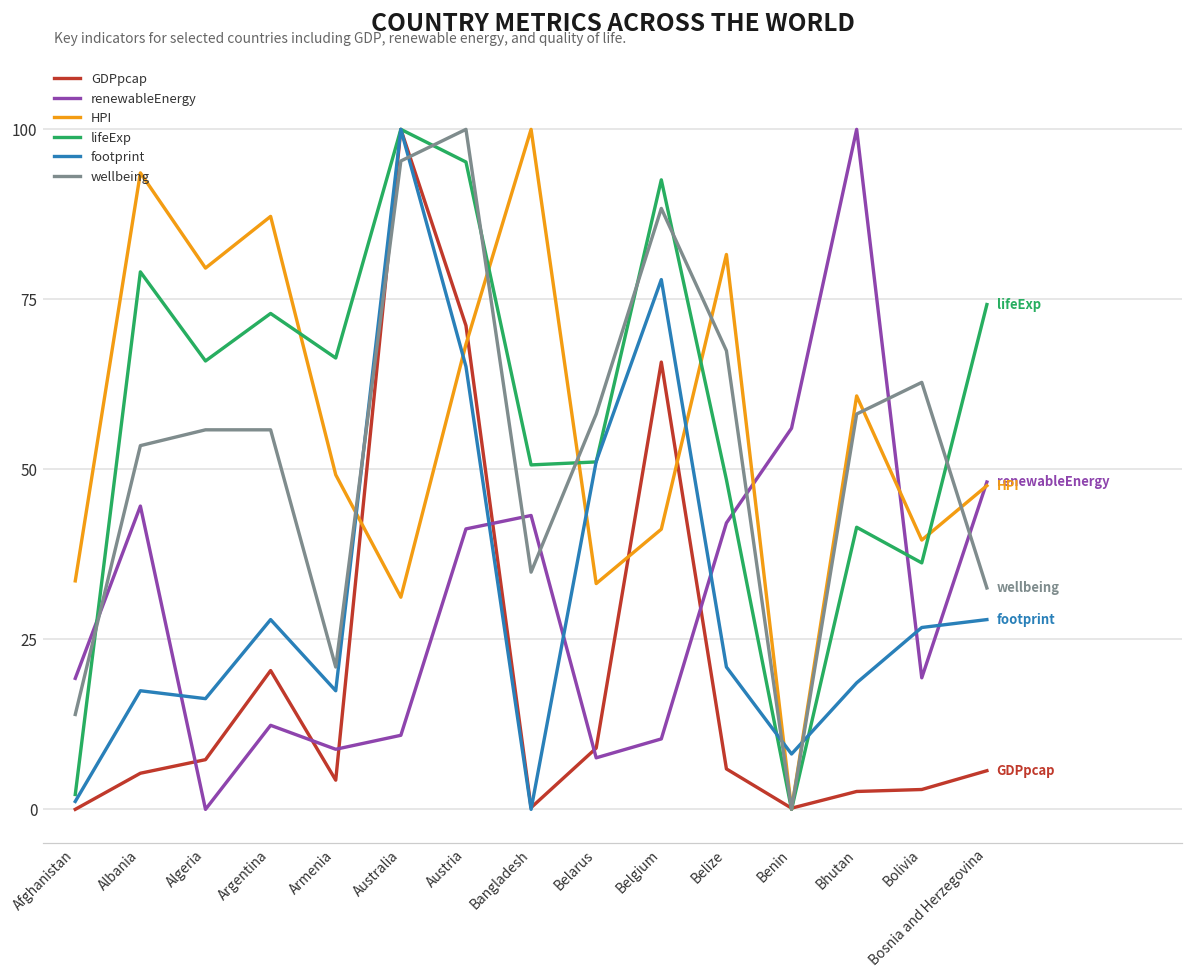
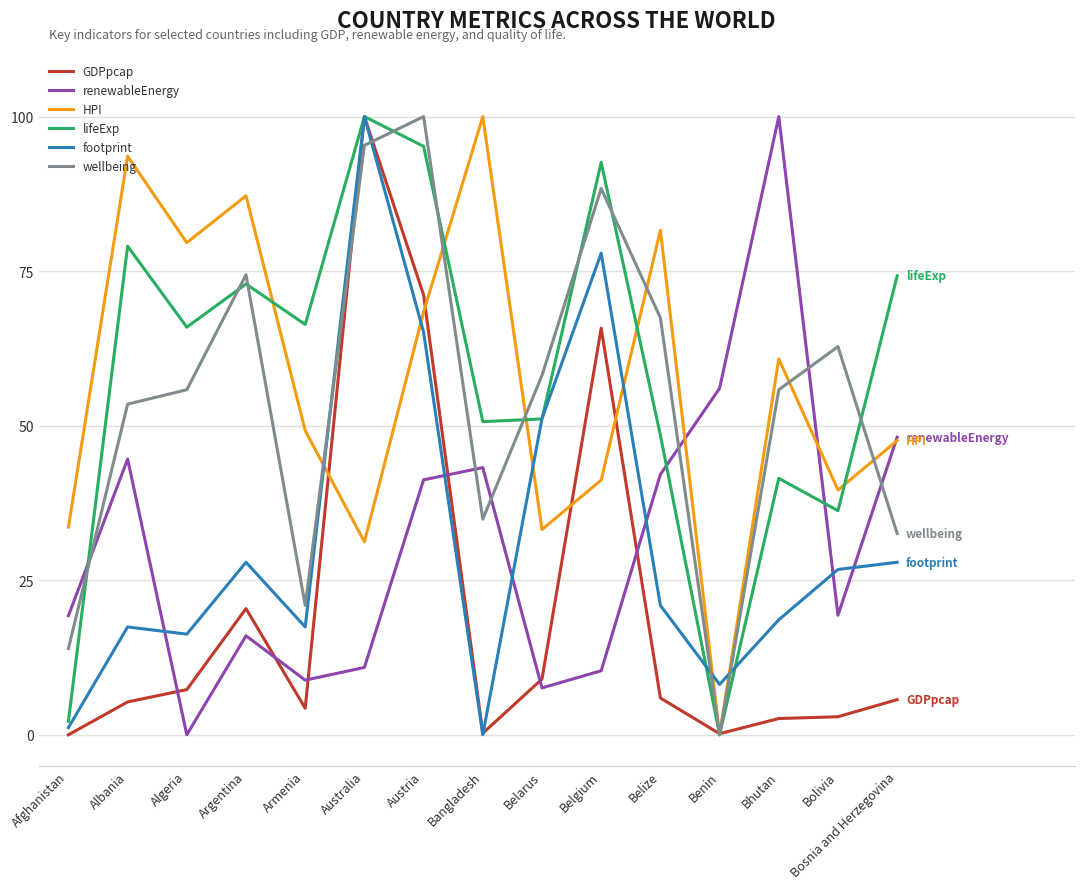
  {
    "GDPpcap": {
      "Afghanistan": 0,
      "Albania": 5,
      "Algeria": 7,
      "Argentina": 20,
      "Armenia": 4,
      "Austria": 71,
      "Belarus": 9,
      "Belgium": 66,
      "Belize": 6,
      "Bhutan": 3,
      "Bolivia": 3,
      "Bosnia and Herzegovina": 6
    },
    "renewableEnergy": {
      "Afghanistan": 19,
      "Albania": 45,
      "Algeria": 0,
-     "Argentina": 12,
+     "Argentina": 16,
      "Armenia": 9,
      "Australia": 11,
      "Austria": 41,
      "Bangladesh": 43,
      "Belarus": 8,
      "Belgium": 10,
      "Belize": 42,
      "Benin": 56,
      "Bhutan": 100,
      "Bolivia": 19,
      "Bosnia and Herzegovina": 48
    },
    "HPI": {
      "Afghanistan": 34,
      "Albania": 94,
      "Algeria": 80,
      "Argentina": 87,
      "Armenia": 49,
      "Australia": 31,
      "Austria": 68,
      "Bangladesh": 100,
      "Belarus": 33,
      "Belgium": 41,
      "Belize": 82,
      "Bhutan": 61,
      "Bolivia": 40,
      "Bosnia and Herzegovina": 48
    },
    "lifeExp": {
      "Afghanistan": 2,
      "Albania": 79,
      "Algeria": 66,
      "Argentina": 73,
      "Armenia": 66,
      "Austria": 95,
      "Bangladesh": 51,
      "Belgium": 93,
      "Belize": 48,
      "Bhutan": 41,
      "Bolivia": 36,
      "Bosnia and Herzegovina": 74
    },
    "footprint": {
      "Afghanistan": 1,
      "Albania": 17,
      "Algeria": 16,
      "Argentina": 28,
      "Armenia": 17,
      "Austria": 65,
      "Belgium": 78,
      "Belize": 21,
      "Benin": 8,
      "Bhutan": 19,
      "Bolivia": 27,
      "Bosnia and Herzegovina": 28
    },
    "wellbeing": {
      "Afghanistan": 14,
      "Albania": 53,
      "Algeria": 56,
-     "Argentina": 56,
+     "Argentina": 74,
      "Armenia": 21,
      "Australia": 95,
      "Austria": 100,
      "Bangladesh": 35,
      "Belarus": 58,
      "Belgium": 88,
      "Belize": 67,
-     "Bhutan": 58,
+     "Bhutan": 56,
      "Bolivia": 63,
      "Bosnia and Herzegovina": 33
    }
  }
